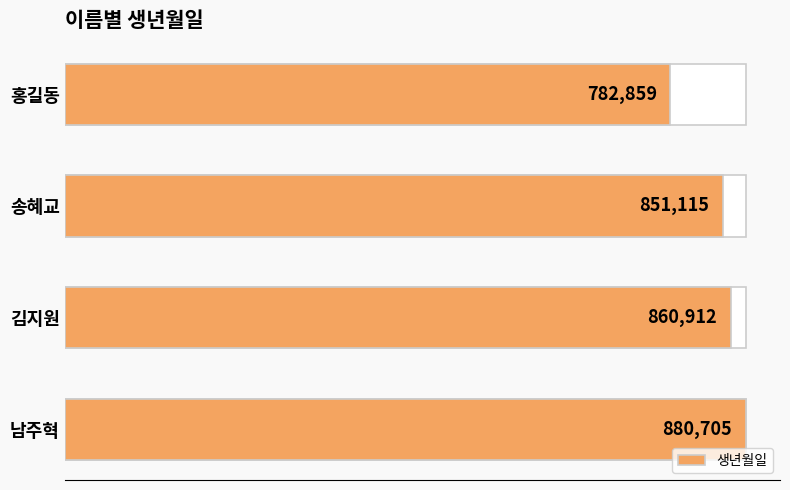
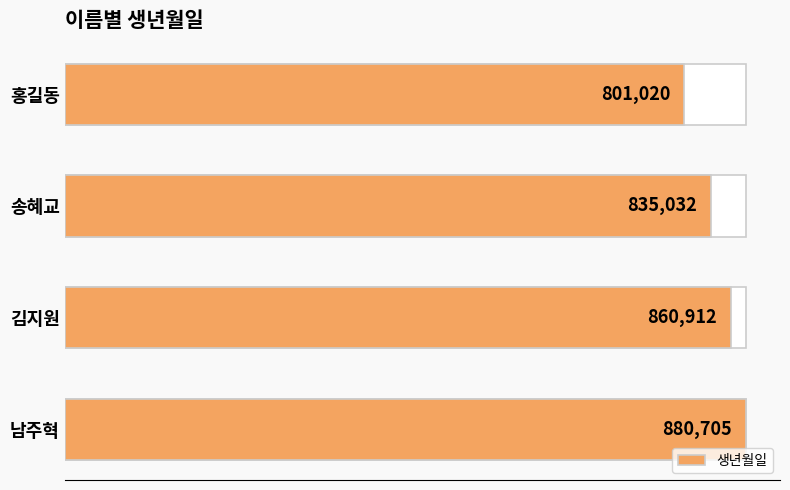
  {
    "생년월일": {
-     "홍길동": "782,859",
-     "송혜교": "851,115",
+     "홍길동": "801,020",
+     "송혜교": "835,032",
      "남주혁": "880,705"
    }
  }
